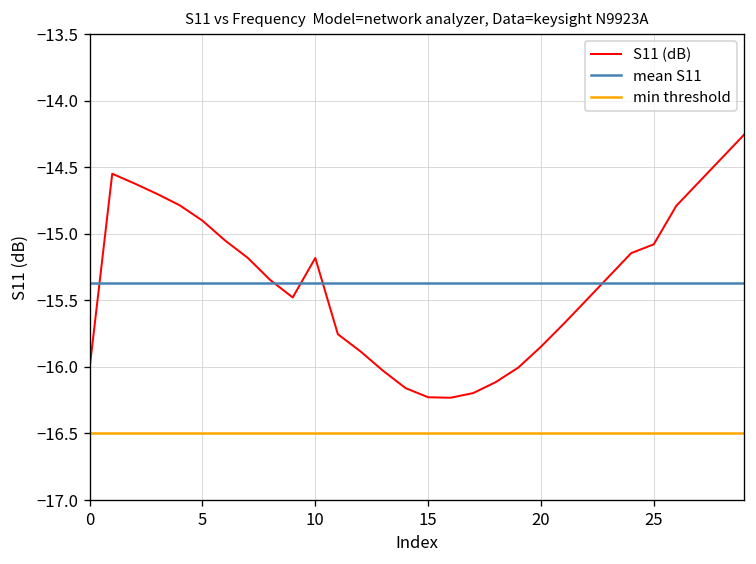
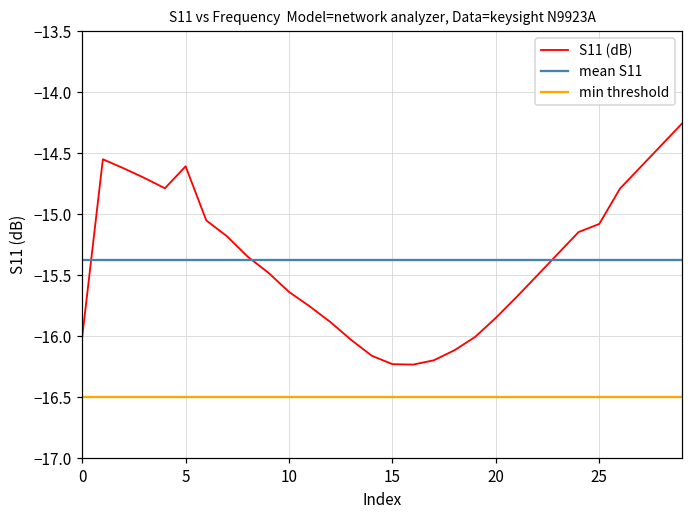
  {
    "0": -16.01,
-   "5": -14.90,
-   "10": -15.18,
+   "5": -14.61,
+   "10": -15.64,
    "15": -16.23,
    "20": -15.85,
    "25": -15.08
  }
